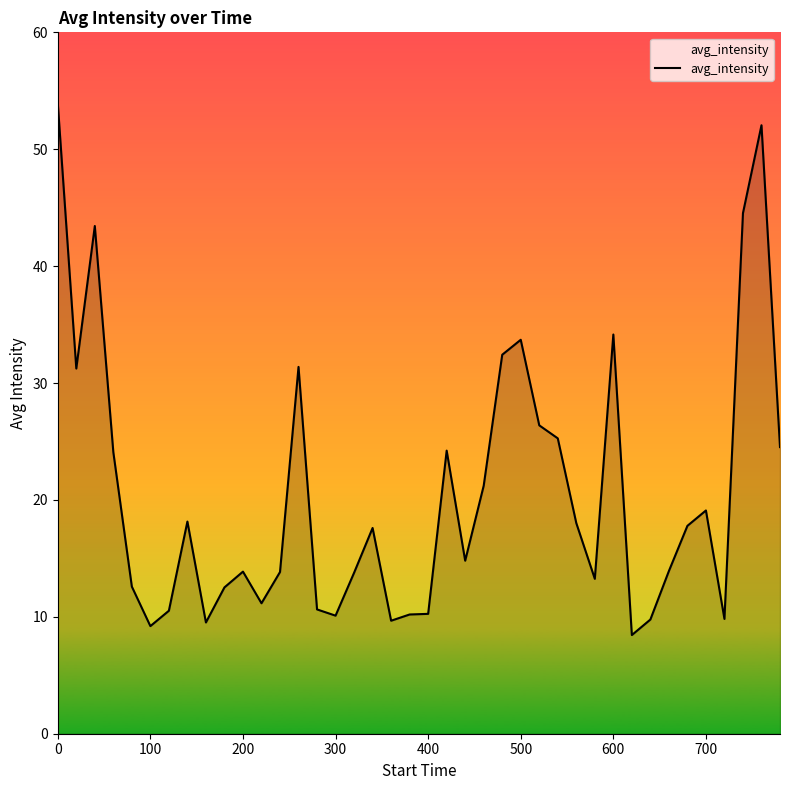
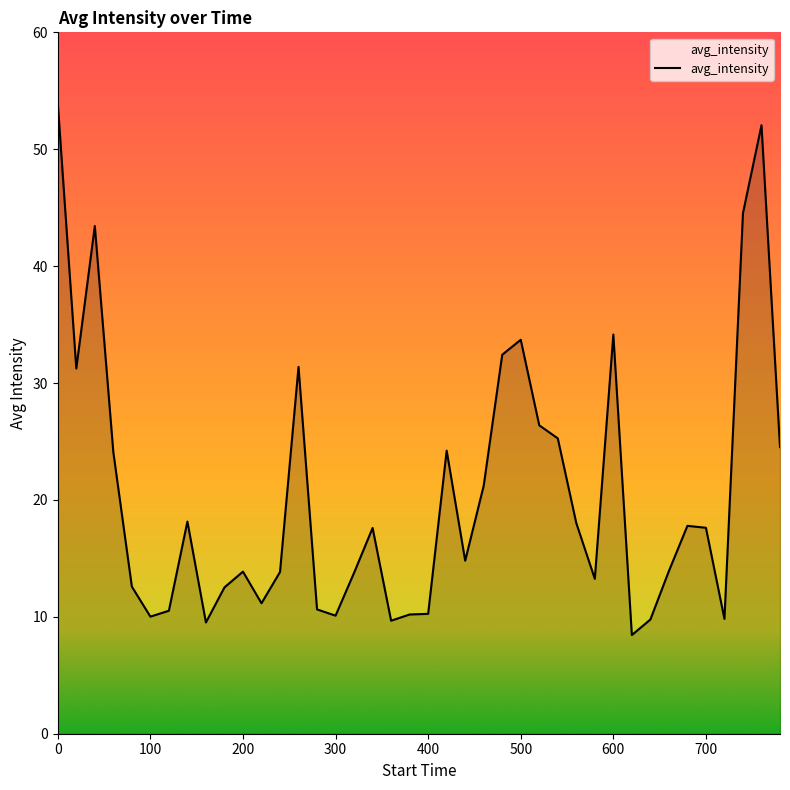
  {
    "0": 53.9,
-   "100": 9.2,
+   "100": 10.0,
    "200": 13.9,
    "300": 10.1,
    "400": 10.3,
    "500": 33.7,
    "600": 34.2,
-   "700": 19.1
+   "700": 17.6
  }
